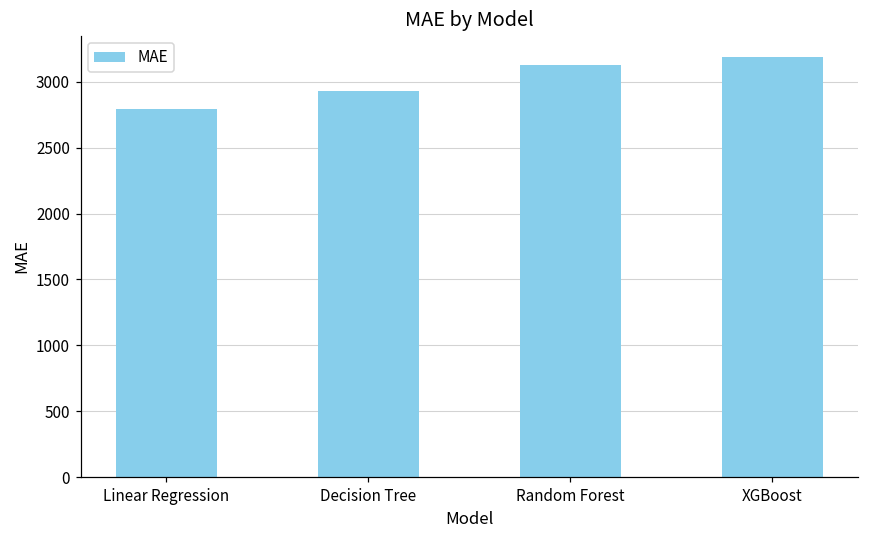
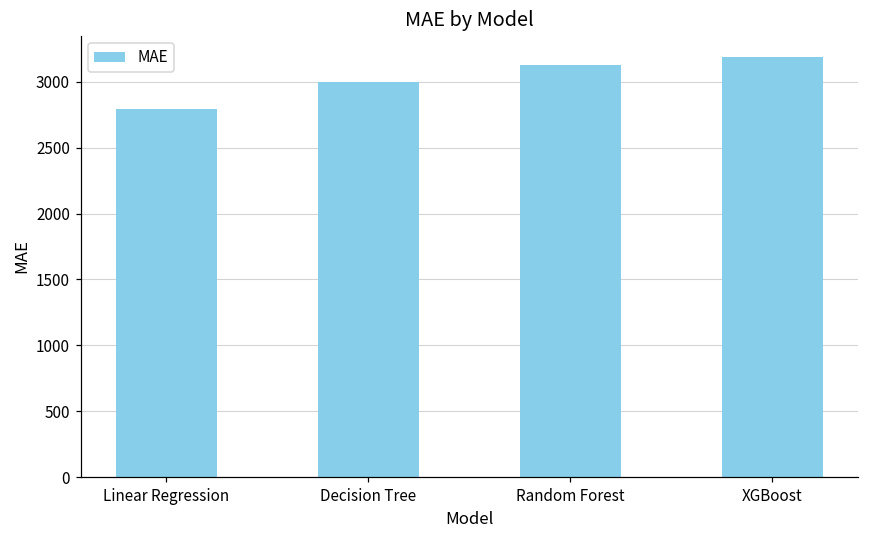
  {
    "Linear Regression": 2790,
-   "Decision Tree": 2930,
+   "Decision Tree": 2990,
    "Random Forest": 3120,
    "XGBoost": 3190
  }
